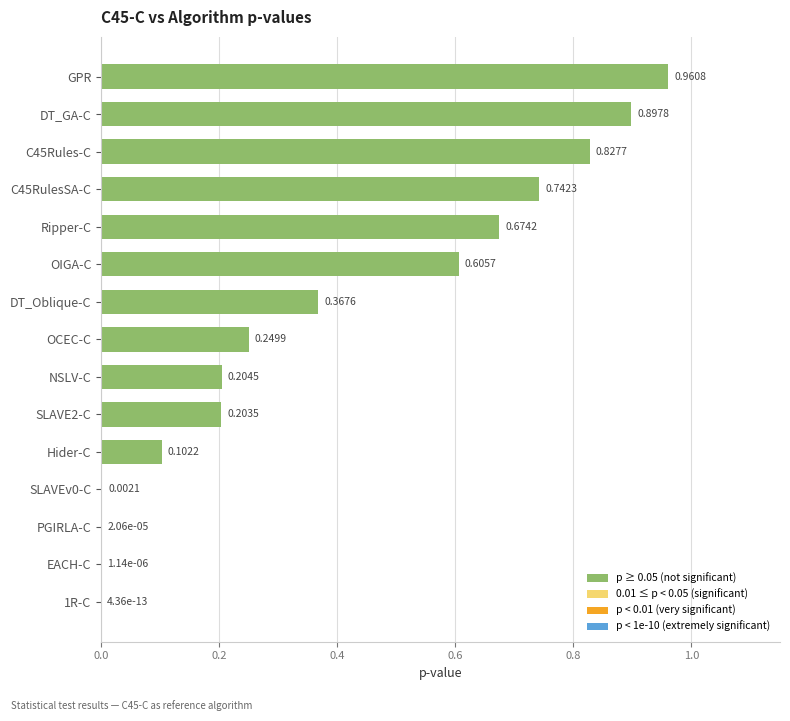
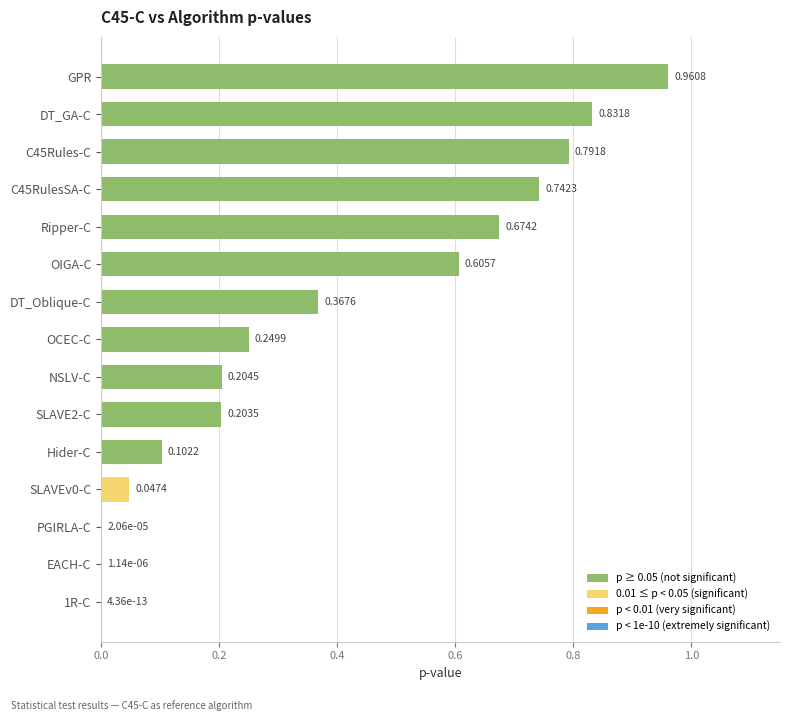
  {
    "GPR": "0.9608",
-   "DT_GA-C": "0.8978",
-   "C45Rules-C": "0.8277",
+   "DT_GA-C": "0.8318",
+   "C45Rules-C": "0.7918",
    "C45RulesSA-C": "0.7423",
    "Ripper-C": "0.6742",
    "OIGA-C": "0.6057",
    "DT_Oblique-C": "0.3676",
    "OCEC-C": "0.2499",
    "NSLV-C": "0.2045",
    "SLAVE2-C": "0.2035",
    "Hider-C": "0.1022",
-   "SLAVEv0-C": "0.0021",
+   "SLAVEv0-C": "0.0474",
    "PGIRLA-C": "2.06e-05",
    "EACH-C": "1.14e-06",
    "1R-C": "4.36e-13"
  }
